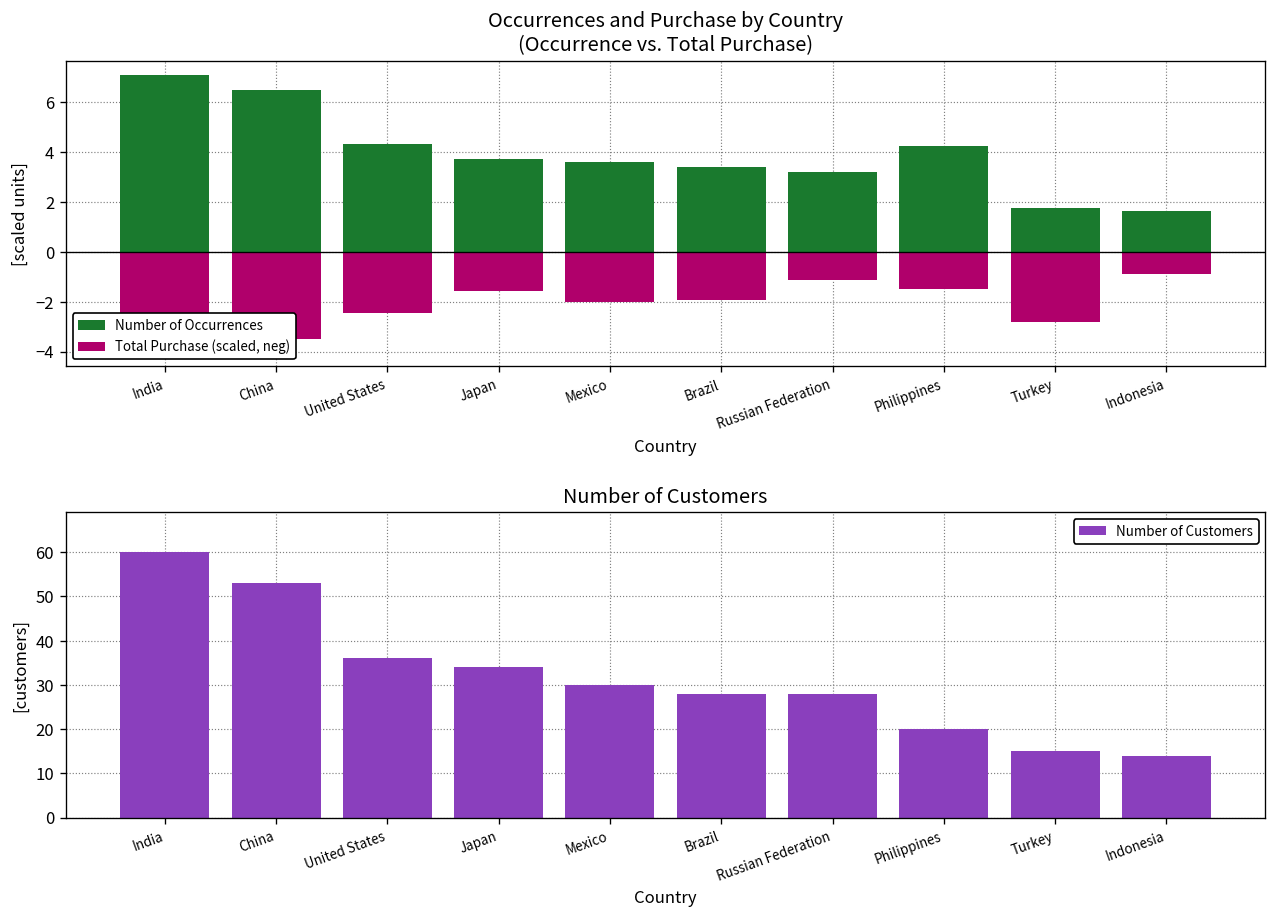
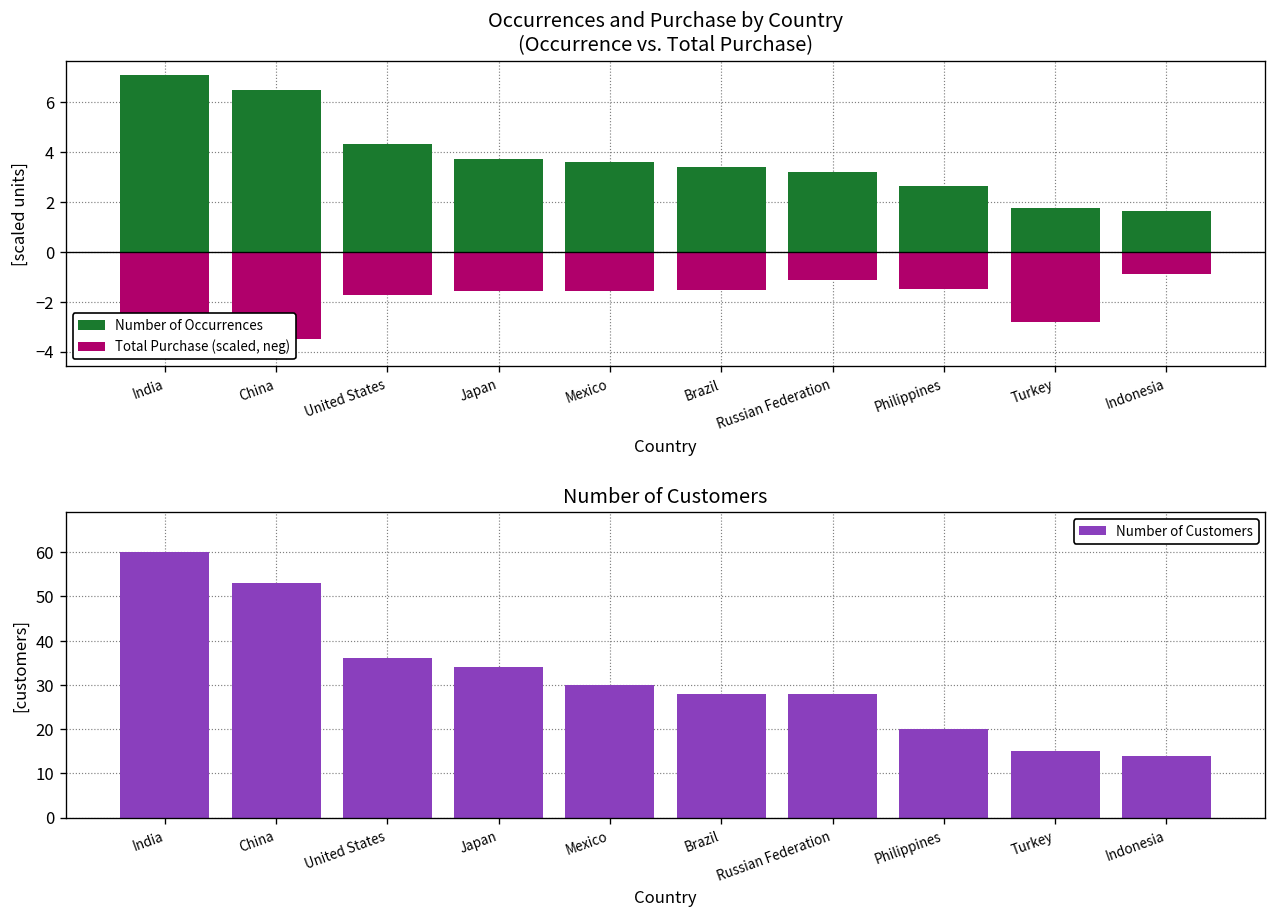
  {
    "Occurrences and Purchase by Country (Occurrence vs. Total Purchase)": {
      "Number of Occurrences": {
        "India": 7.1,
        "China": 6.5,
        "United States": 4.3,
        "Japan": 3.7,
        "Mexico": 3.6,
        "Brazil": 3.4,
        "Russian Federation": 3.2,
-       "Philippines": 4.3,
+       "Philippines": 2.7,
        "Turkey": 1.8,
        "Indonesia": 1.7
      },
      "Total Purchase (scaled, neg)": {
-       "United States": -2.5,
+       "United States": -1.7,
        "Japan": -1.6,
-       "Mexico": -2.0,
-       "Brazil": -1.9,
+       "Mexico": -1.6,
+       "Brazil": -1.5,
        "Russian Federation": -1.1,
        "Philippines": -1.5,
        "Turkey": -2.8,
        "Indonesia": -0.9
      }
    },
    "Number of Customers": {
      "India": 60,
      "China": 53,
      "United States": 36,
      "Japan": 34,
      "Mexico": 30,
      "Brazil": 28,
      "Russian Federation": 28,
      "Philippines": 20,
      "Turkey": 15,
      "Indonesia": 14
    }
  }
